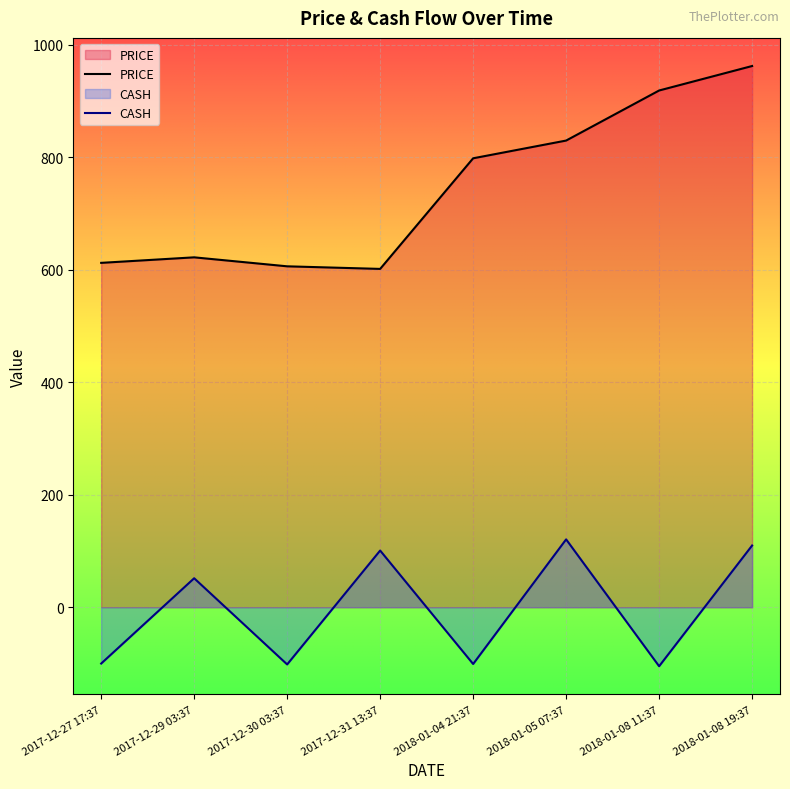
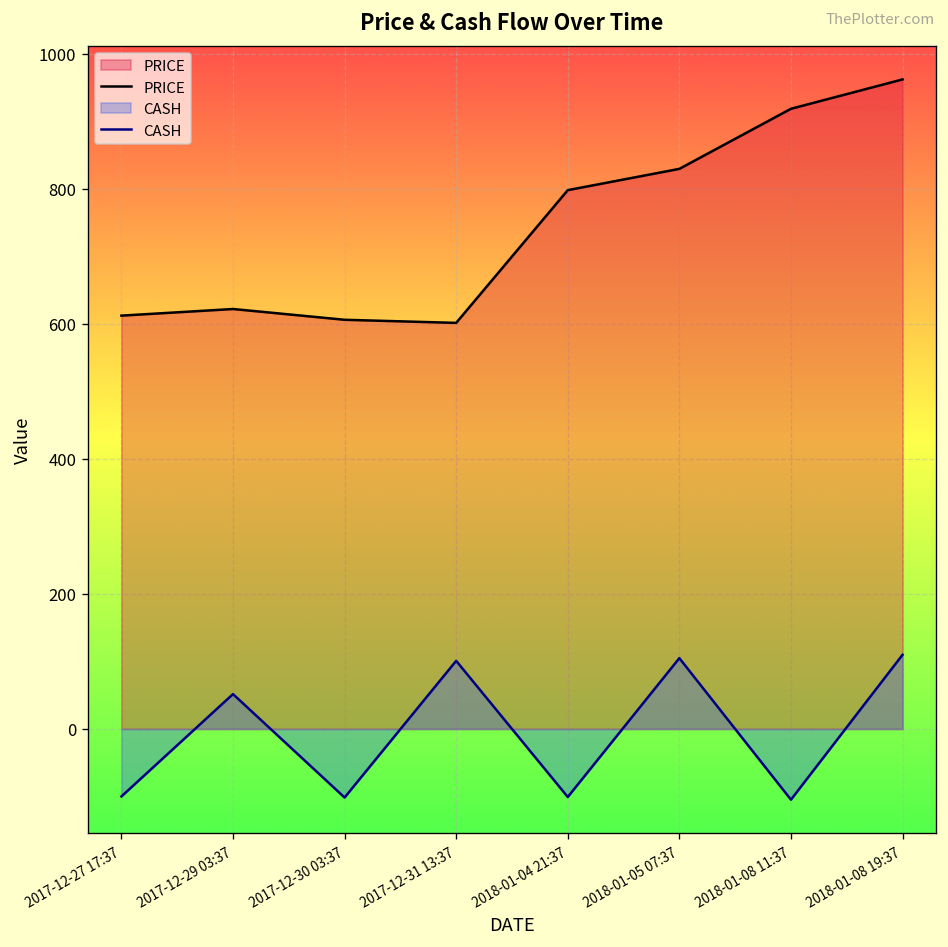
  {
    "CASH": {
-     "2018-01-05 07:37": 120
+     "2018-01-05 07:37": 100
    }
  }
